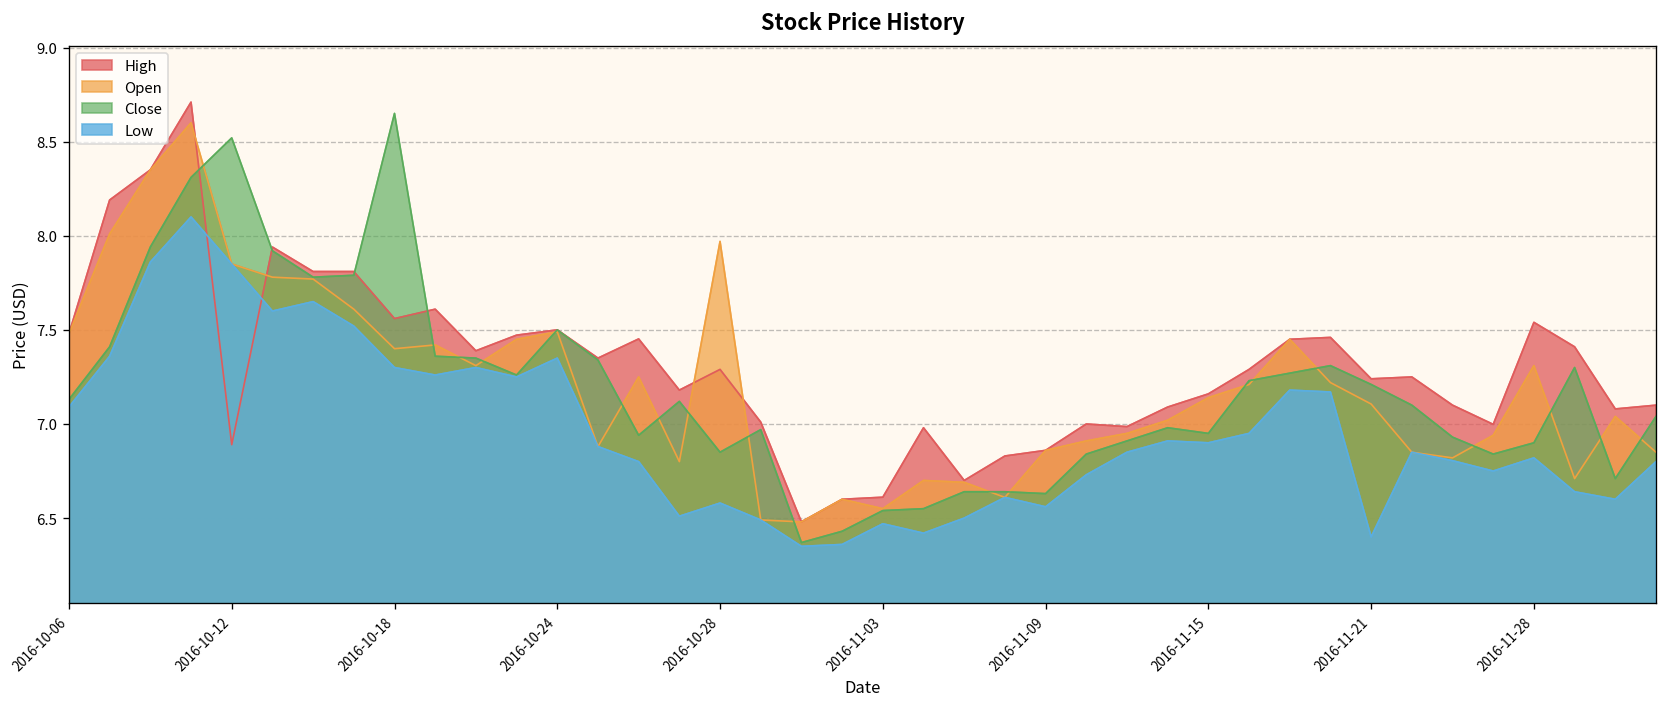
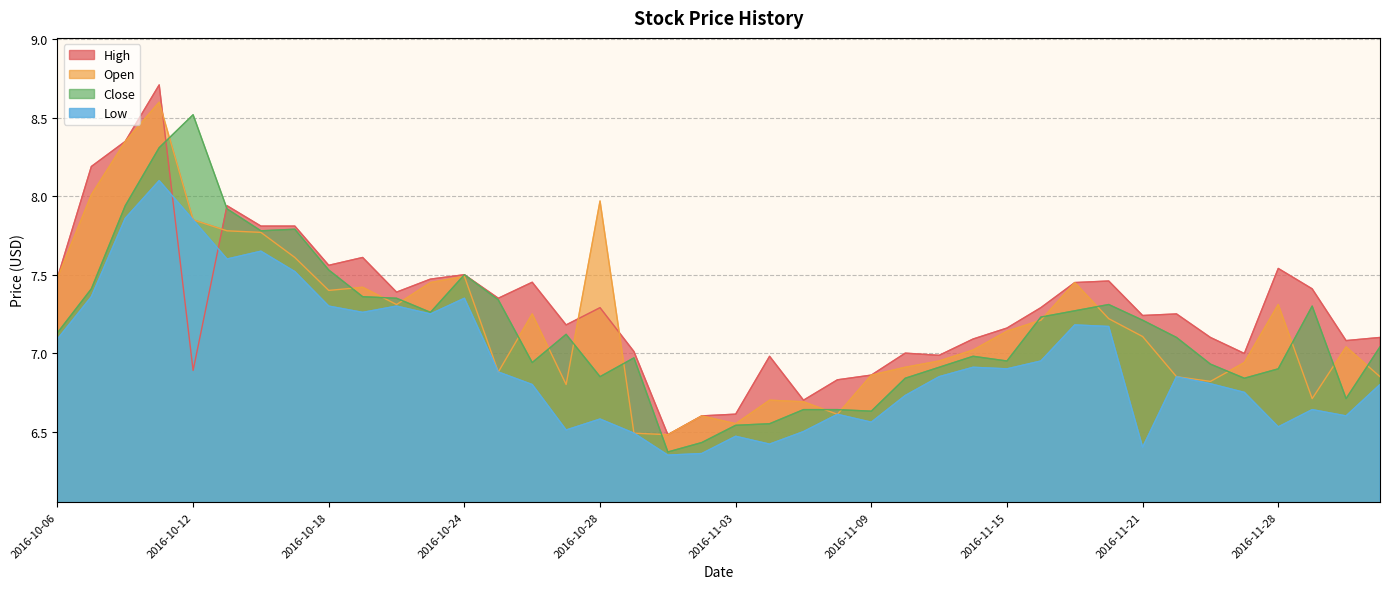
  {
    "High": {
      "2016-10-12": 6.89,
      "2016-10-18": 7.56,
      "2016-10-28": 7.29,
      "2016-11-03": 6.61,
      "2016-11-15": 7.16,
      "2016-11-21": 7.24,
      "2016-11-28": 7.54
    },
    "Open": {
      "2016-10-18": 7.40,
      "2016-10-28": 7.97,
      "2016-11-15": 7.14,
      "2016-11-21": 7.11,
      "2016-11-28": 7.31
    },
    "Close": {
      "2016-10-06": 7.13,
      "2016-10-12": 8.52,
-     "2016-10-18": 8.65,
+     "2016-10-18": 7.53,
      "2016-10-28": 6.85,
      "2016-11-09": 6.63,
      "2016-11-15": 6.95,
      "2016-11-21": 7.21,
      "2016-11-28": 6.90
    },
    "Low": {
      "2016-10-06": 7.09,
      "2016-10-18": 7.30,
      "2016-10-24": 7.35,
      "2016-10-28": 6.58,
      "2016-11-03": 6.47,
      "2016-11-09": 6.56,
      "2016-11-15": 6.90,
      "2016-11-21": 6.40,
-     "2016-11-28": 6.82
+     "2016-11-28": 6.53
    }
  }
